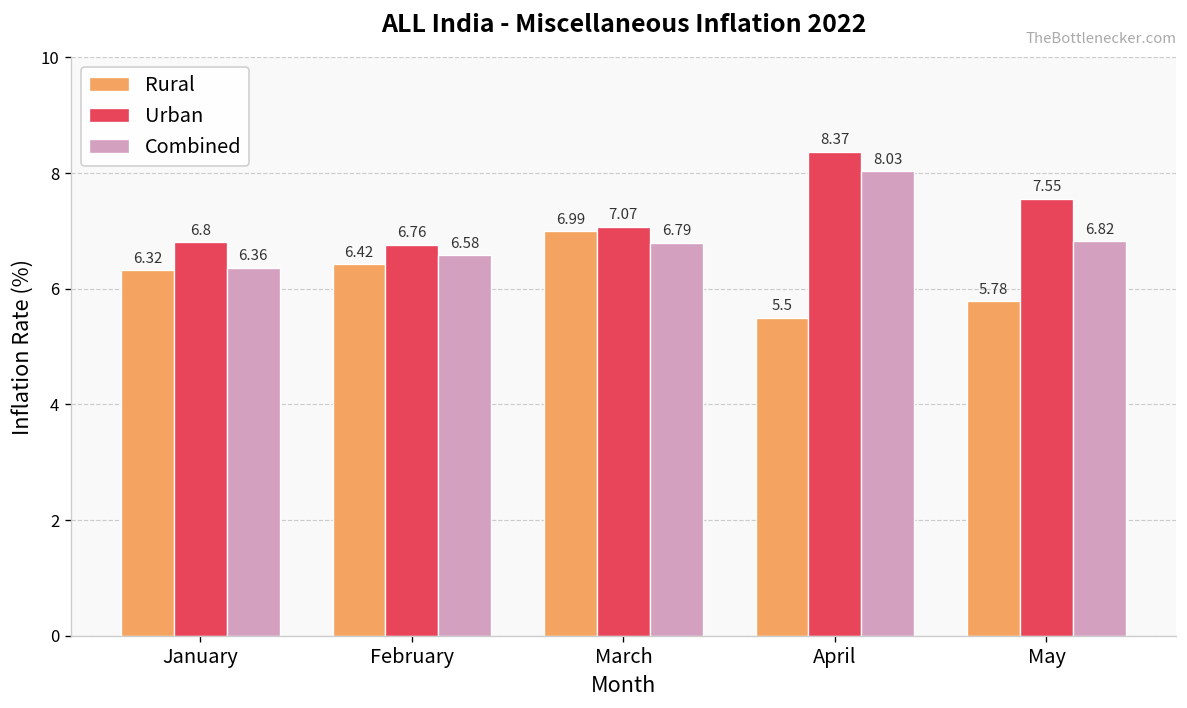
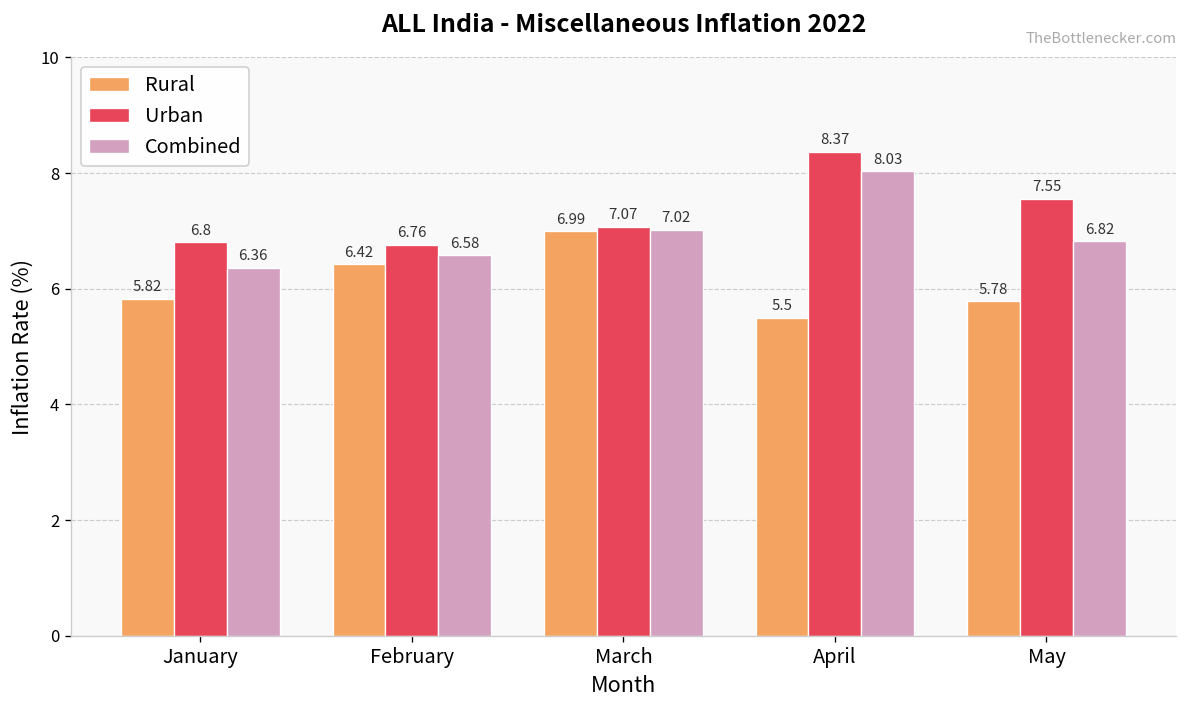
  {
    "Rural": {
-     "January": 6.32,
+     "January": 5.82,
      "February": 6.42,
      "March": 6.99,
      "April": 5.5,
      "May": 5.78
    },
    "Urban": {
      "January": 6.8,
      "February": 6.76,
      "March": 7.07,
      "April": 8.37,
      "May": 7.55
    },
    "Combined": {
      "January": 6.36,
      "February": 6.58,
-     "March": 6.79,
+     "March": 7.02,
      "April": 8.03,
      "May": 6.82
    }
  }
